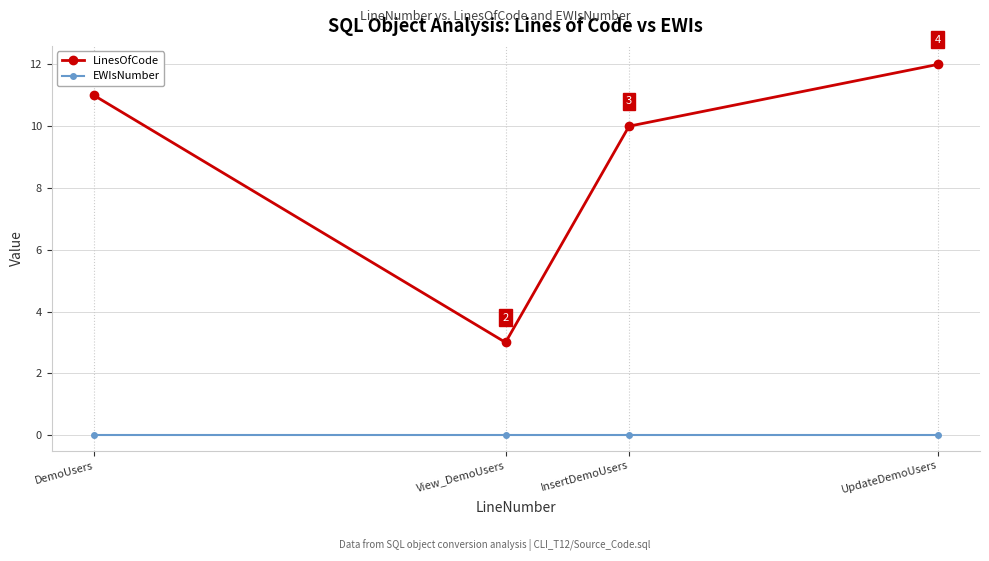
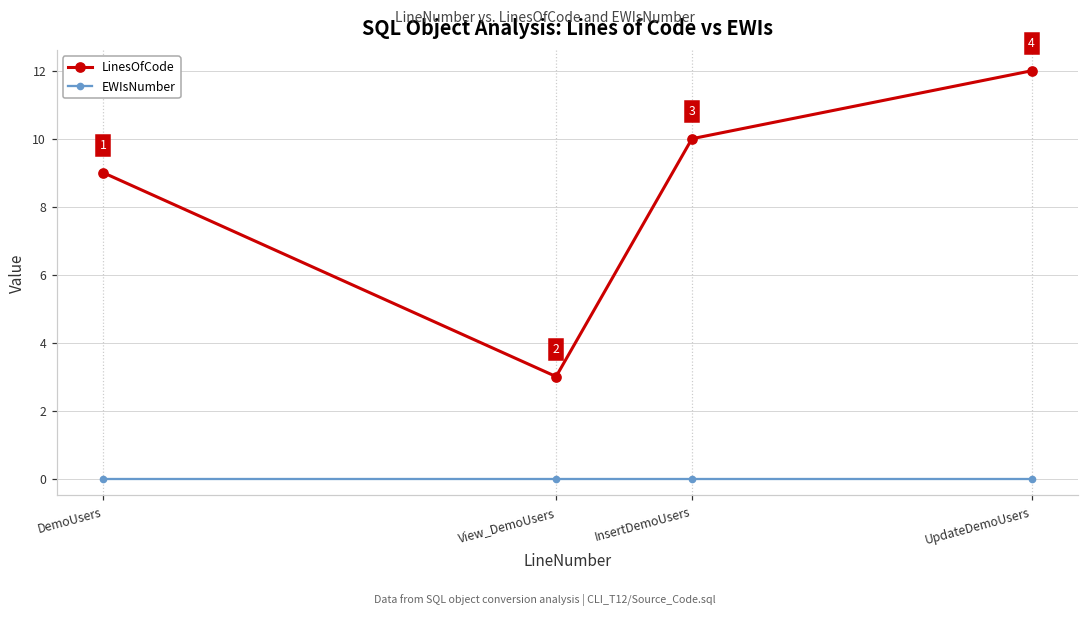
  {
    "LinesOfCode": {
-     "DemoUsers": 11
+     "DemoUsers": 9
    },
    "EWIsNumber": {
      "DemoUsers": 0,
      "View_DemoUsers": 0,
      "InsertDemoUsers": 0,
      "UpdateDemoUsers": 0
    }
  }
